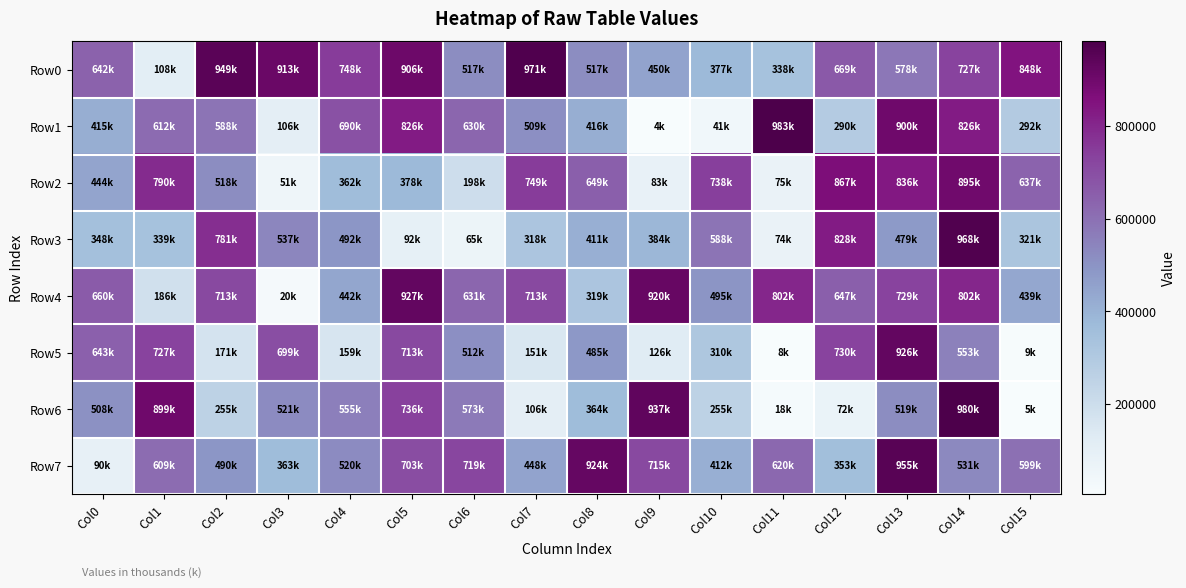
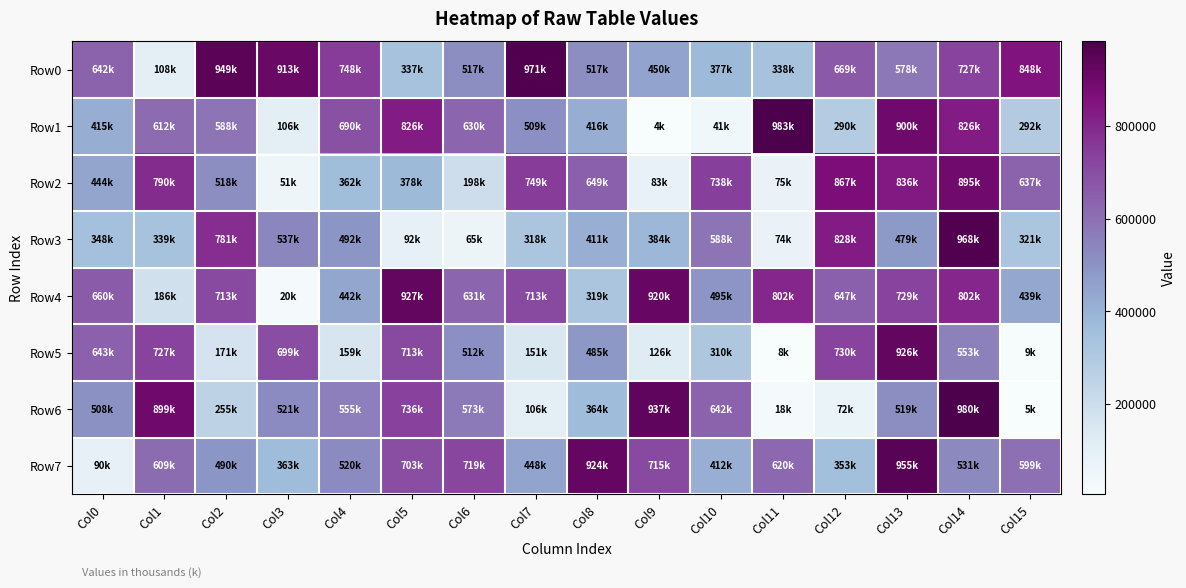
  {
    "Row0": {
      "Col0": "642k",
      "Col1": "108k",
      "Col2": "949k",
      "Col3": "913k",
      "Col4": "748k",
-     "Col5": "906k",
+     "Col5": "337k",
      "Col6": "517k",
      "Col7": "971k",
      "Col8": "517k",
      "Col9": "450k",
      "Col10": "377k",
      "Col11": "338k",
      "Col12": "669k",
      "Col13": "578k",
      "Col14": "727k",
      "Col15": "848k"
    },
    "Row1": {
      "Col0": "415k",
      "Col1": "612k",
      "Col2": "588k",
      "Col3": "106k",
      "Col4": "690k",
      "Col5": "826k",
      "Col6": "630k",
      "Col7": "509k",
      "Col8": "416k",
      "Col9": "4k",
      "Col10": "41k",
      "Col11": "983k",
      "Col12": "290k",
      "Col13": "900k",
      "Col14": "826k",
      "Col15": "292k"
    },
    "Row2": {
      "Col0": "444k",
      "Col1": "790k",
      "Col2": "518k",
      "Col3": "51k",
      "Col4": "362k",
      "Col5": "378k",
      "Col6": "198k",
      "Col7": "749k",
      "Col8": "649k",
      "Col9": "83k",
      "Col10": "738k",
      "Col11": "75k",
      "Col12": "867k",
      "Col13": "836k",
      "Col14": "895k",
      "Col15": "637k"
    },
    "Row3": {
      "Col0": "348k",
      "Col1": "339k",
      "Col2": "781k",
      "Col3": "537k",
      "Col4": "492k",
      "Col5": "92k",
      "Col6": "65k",
      "Col7": "318k",
      "Col8": "411k",
      "Col9": "384k",
      "Col10": "588k",
      "Col11": "74k",
      "Col12": "828k",
      "Col13": "479k",
      "Col14": "968k",
      "Col15": "321k"
    },
    "Row4": {
      "Col0": "660k",
      "Col1": "186k",
      "Col2": "713k",
      "Col3": "20k",
      "Col4": "442k",
      "Col5": "927k",
      "Col6": "631k",
      "Col7": "713k",
      "Col8": "319k",
      "Col9": "920k",
      "Col10": "495k",
      "Col11": "802k",
      "Col12": "647k",
      "Col13": "729k",
      "Col14": "802k",
      "Col15": "439k"
    },
    "Row5": {
      "Col0": "643k",
      "Col1": "727k",
      "Col2": "171k",
      "Col3": "699k",
      "Col4": "159k",
      "Col5": "713k",
      "Col6": "512k",
      "Col7": "151k",
      "Col8": "485k",
      "Col9": "126k",
      "Col10": "310k",
      "Col11": "8k",
      "Col12": "730k",
      "Col13": "926k",
      "Col14": "553k",
      "Col15": "9k"
    },
    "Row6": {
      "Col0": "508k",
      "Col1": "899k",
      "Col2": "255k",
      "Col3": "521k",
      "Col4": "555k",
      "Col5": "736k",
      "Col6": "573k",
      "Col7": "106k",
      "Col8": "364k",
      "Col9": "937k",
-     "Col10": "255k",
+     "Col10": "642k",
      "Col11": "18k",
      "Col12": "72k",
      "Col13": "519k",
      "Col14": "980k",
      "Col15": "5k"
    },
    "Row7": {
      "Col0": "90k",
      "Col1": "609k",
      "Col2": "490k",
      "Col3": "363k",
      "Col4": "520k",
      "Col5": "703k",
      "Col6": "719k",
      "Col7": "448k",
      "Col8": "924k",
      "Col9": "715k",
      "Col10": "412k",
      "Col11": "620k",
      "Col12": "353k",
      "Col13": "955k",
      "Col14": "531k",
      "Col15": "599k"
    }
  }
